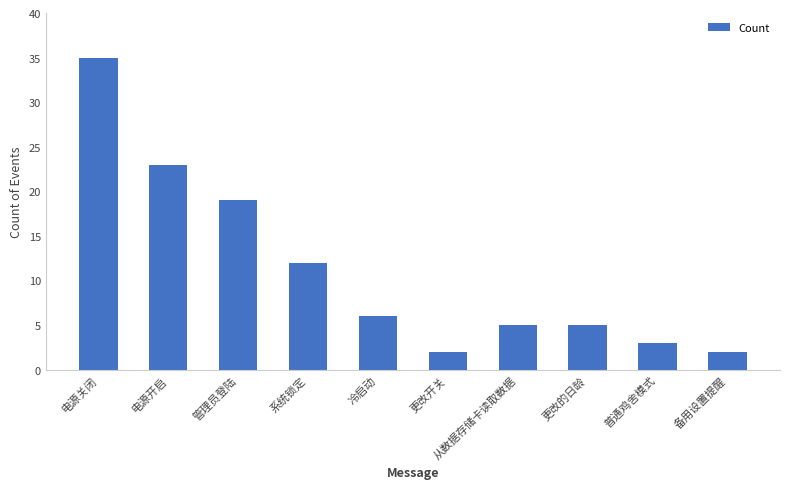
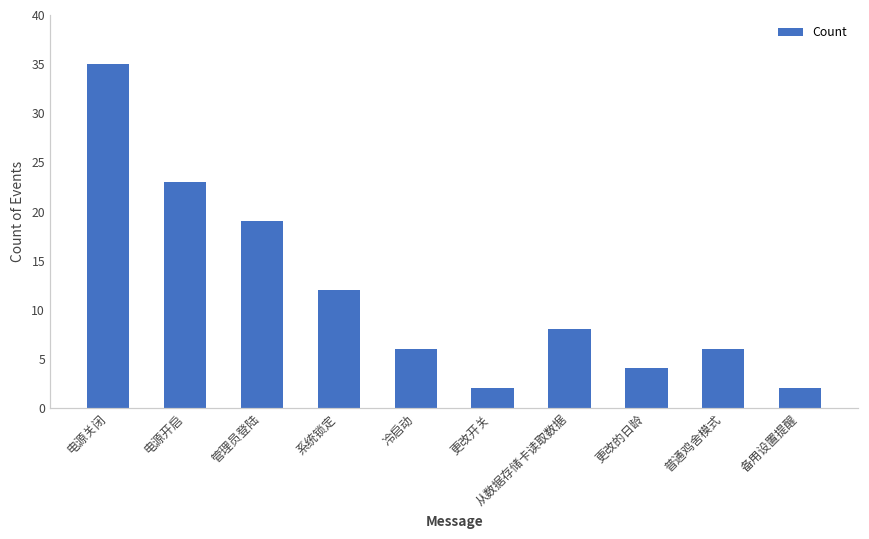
  {
    "电源关闭": 35,
    "电源开启": 23,
    "管理员登陆": 19,
    "系统锁定": 12,
    "冷启动": 6,
    "更改开关": 2,
-   "从数据存储卡读取数据": 5,
-   "更改的日龄": 5,
-   "普通鸡舍模式": 3,
+   "从数据存储卡读取数据": 8,
+   "更改的日龄": 4,
+   "普通鸡舍模式": 6,
    "备用设置提醒": 2
  }
